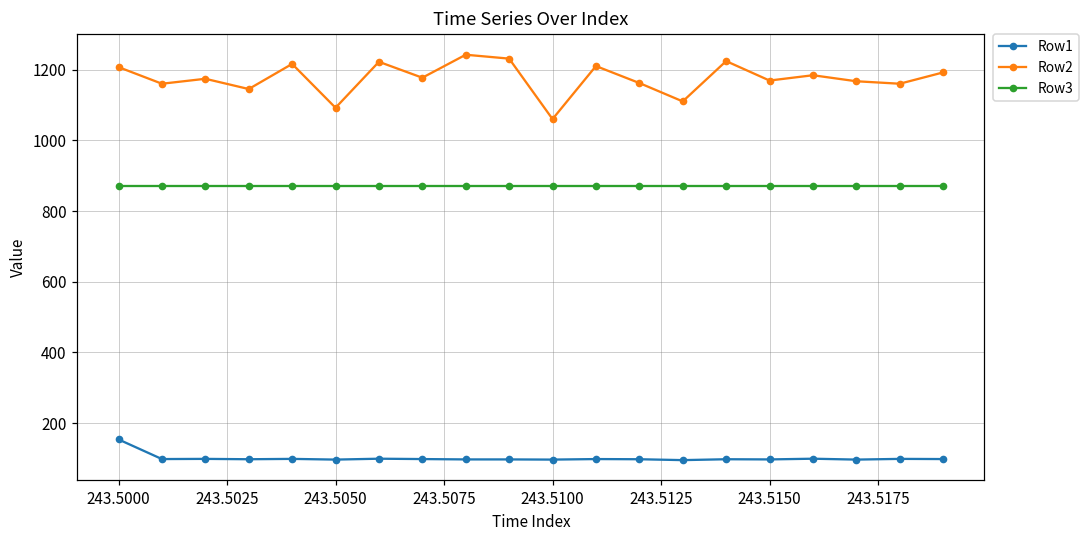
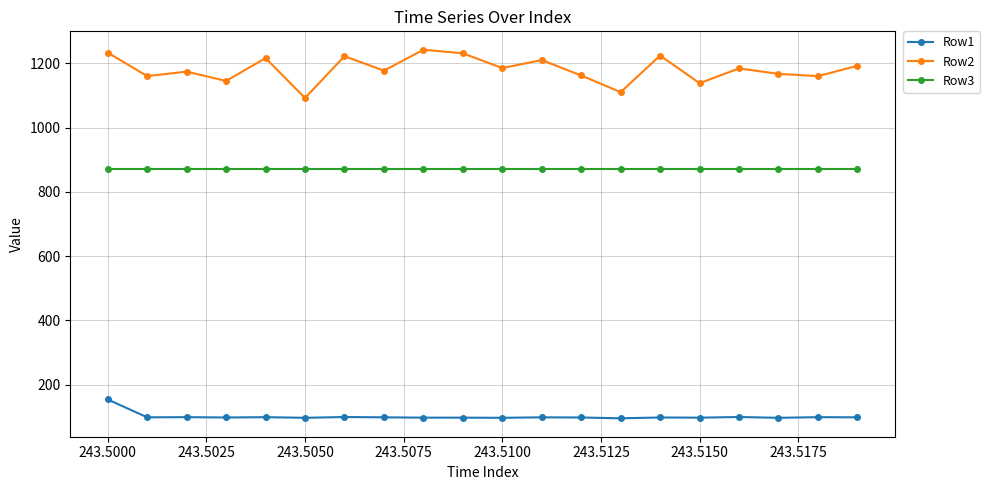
  {
    "Row1": {
      "243.5000": 150,
      "243.5050": 100,
      "243.5100": 100,
      "243.5150": 100
    },
    "Row2": {
-     "243.5000": 1210,
+     "243.5000": 1230,
      "243.5050": 1090,
-     "243.5100": 1060,
-     "243.5150": 1170
+     "243.5100": 1190,
+     "243.5150": 1140
    },
    "Row3": {
      "243.5000": 870,
      "243.5050": 870,
      "243.5100": 870,
      "243.5150": 870
    }
  }
